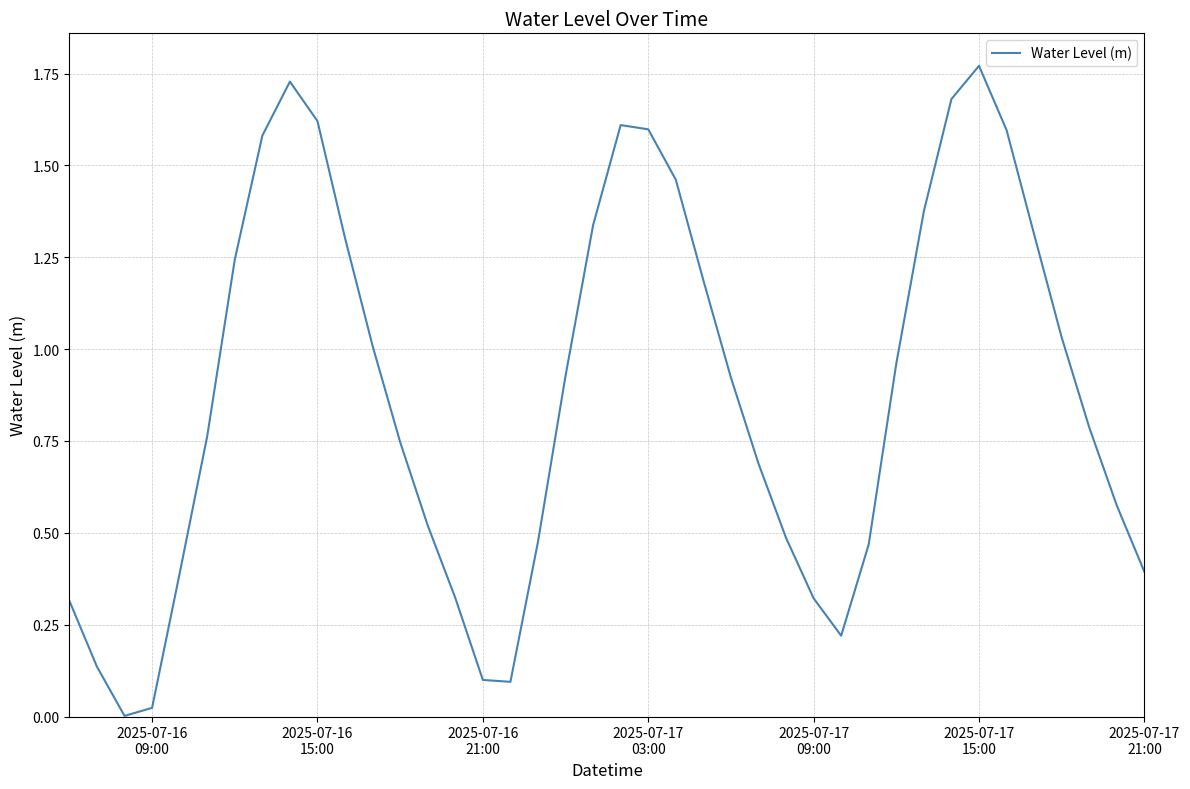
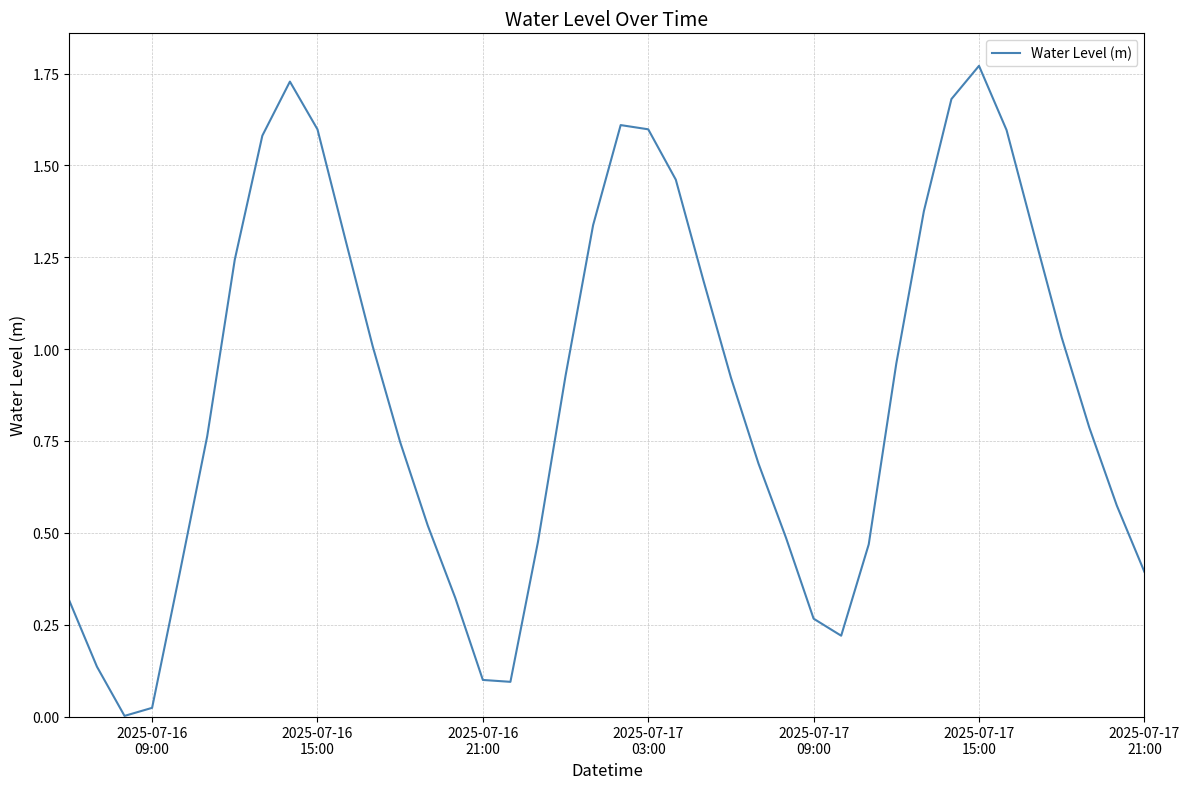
  {
    "2025-07-16 09:00": 0.02,
-   "2025-07-16 15:00": 1.62,
+   "2025-07-16 15:00": 1.60,
    "2025-07-16 21:00": 0.10,
    "2025-07-17 03:00": 1.60,
-   "2025-07-17 09:00": 0.32,
+   "2025-07-17 09:00": 0.27,
    "2025-07-17 15:00": 1.77,
    "2025-07-17 21:00": 0.39
  }
